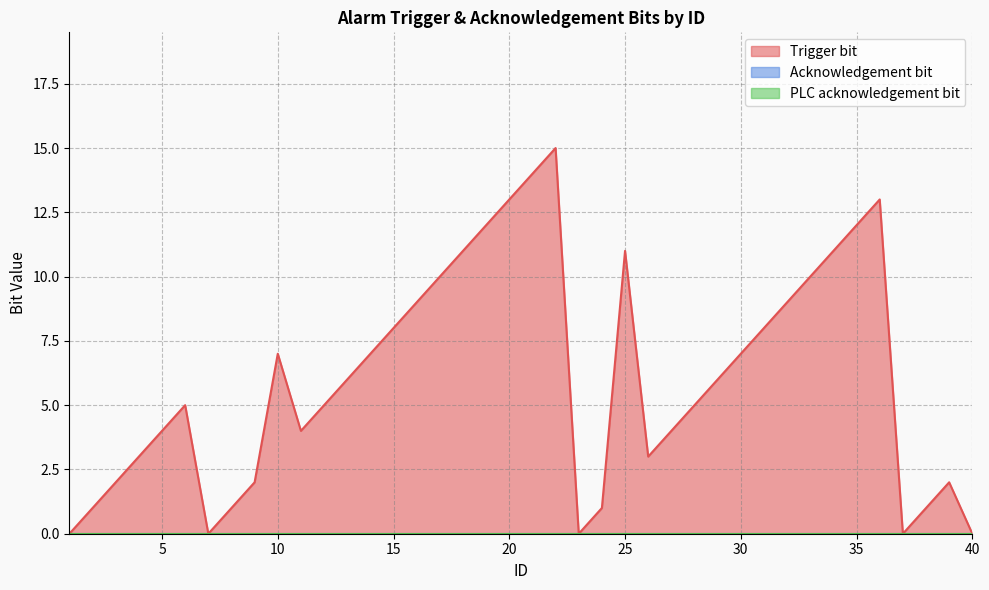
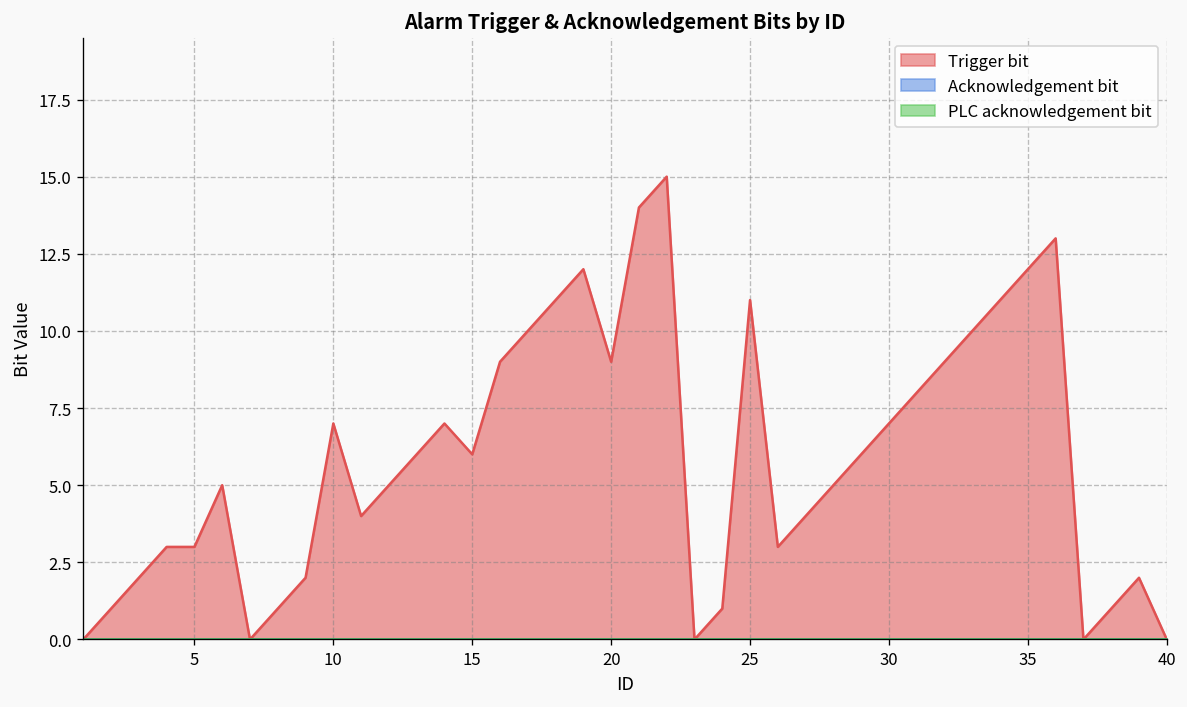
  {
    "Trigger bit": {
-     "5": 4,
+     "5": 3,
      "10": 7,
-     "15": 8,
-     "20": 13,
+     "15": 6,
+     "20": 9,
      "25": 11,
      "30": 7,
      "35": 12
    },
    "PLC acknowledgement bit": {
      "5": 0,
      "10": 0,
      "15": 0,
      "20": 0,
      "25": 0,
      "30": 0,
      "35": 0
    }
  }
